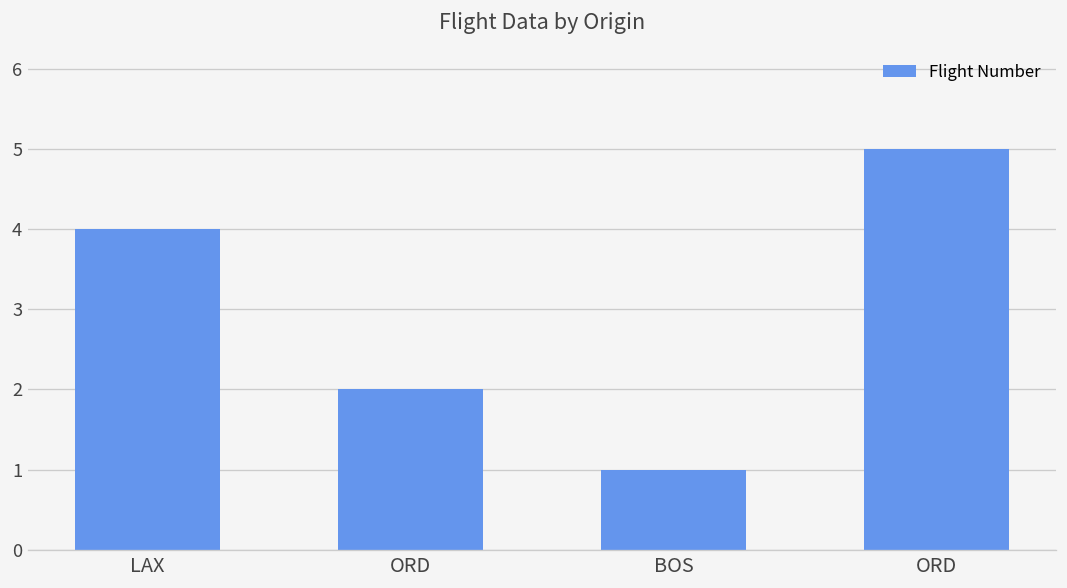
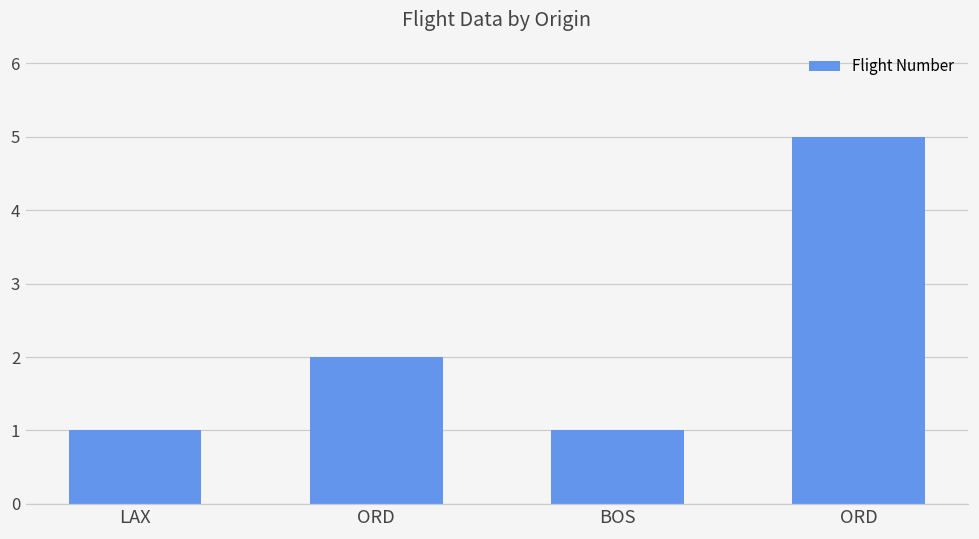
  {
-   "LAX": 4,
+   "LAX": 1,
    "BOS": 1
  }
